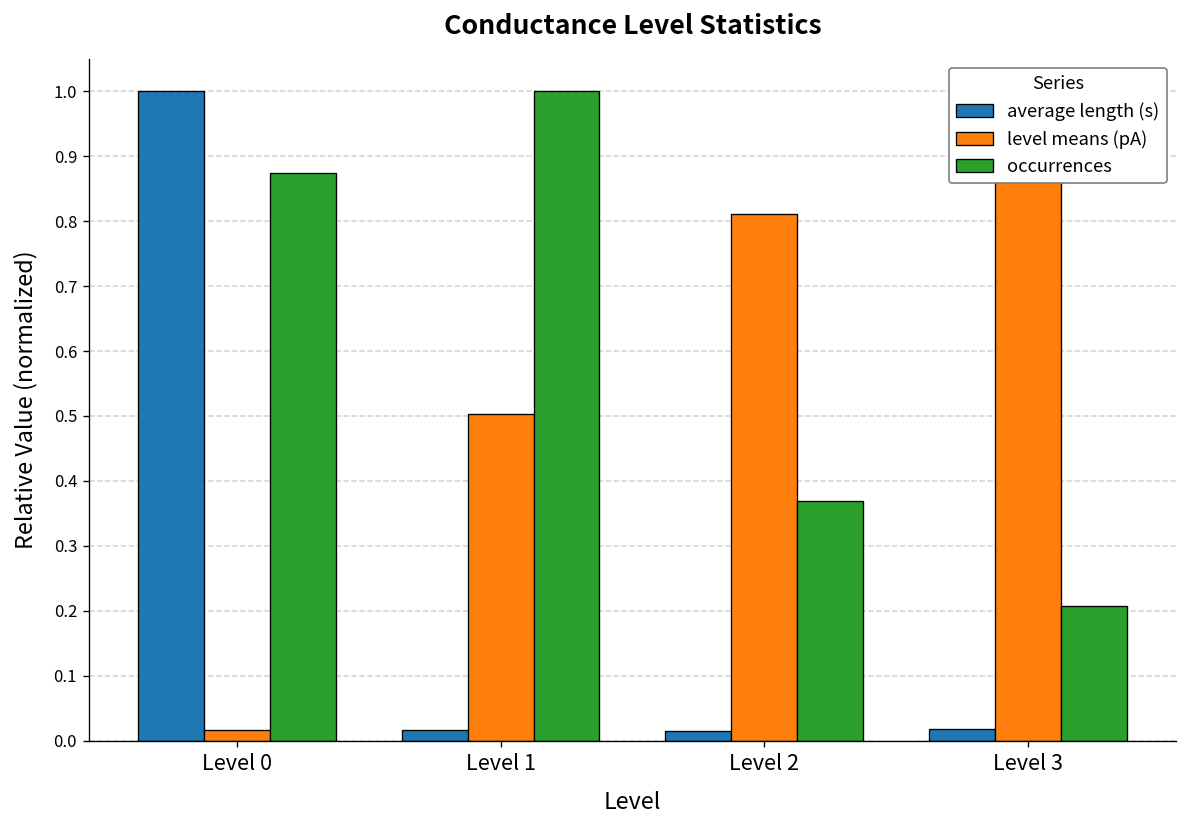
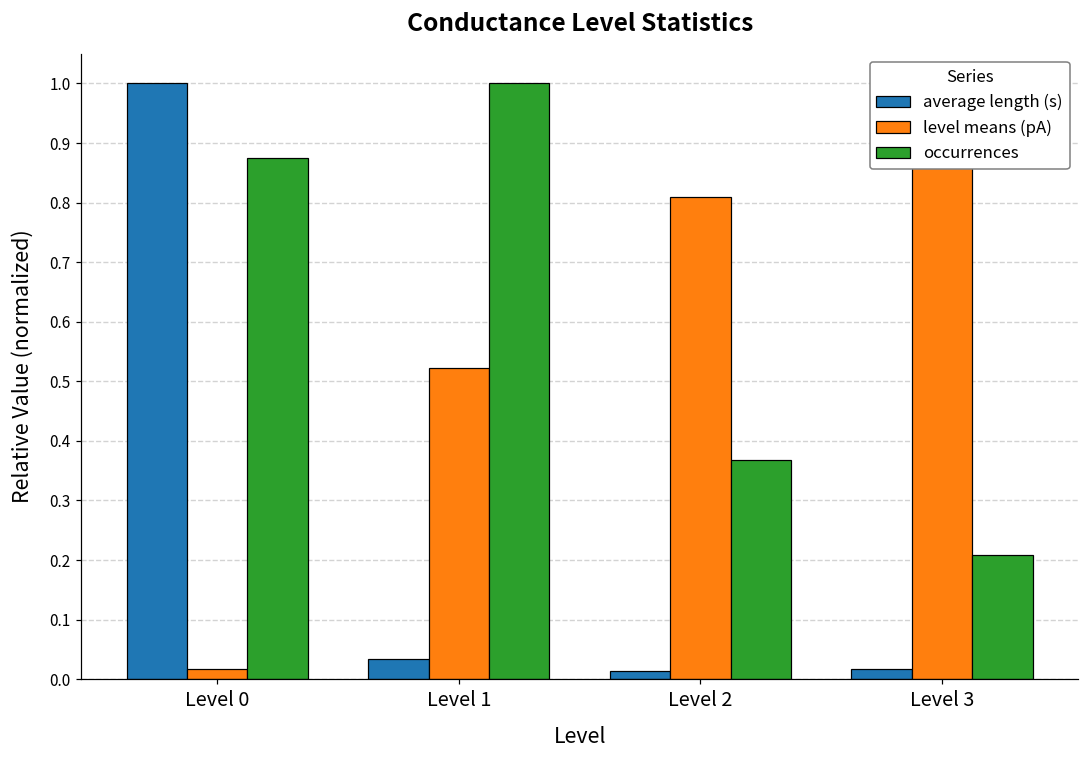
  {
    "average length (s)": {
      "Level 0": 1.00,
-     "Level 1": 0.02,
+     "Level 1": 0.03,
      "Level 2": 0.01,
      "Level 3": 0.02
    },
    "level means (pA)": {
      "Level 0": 0.02,
-     "Level 1": 0.50,
+     "Level 1": 0.52,
      "Level 2": 0.81
    },
    "occurrences": {
      "Level 0": 0.87,
      "Level 1": 1.00,
      "Level 2": 0.37,
      "Level 3": 0.21
    }
  }
